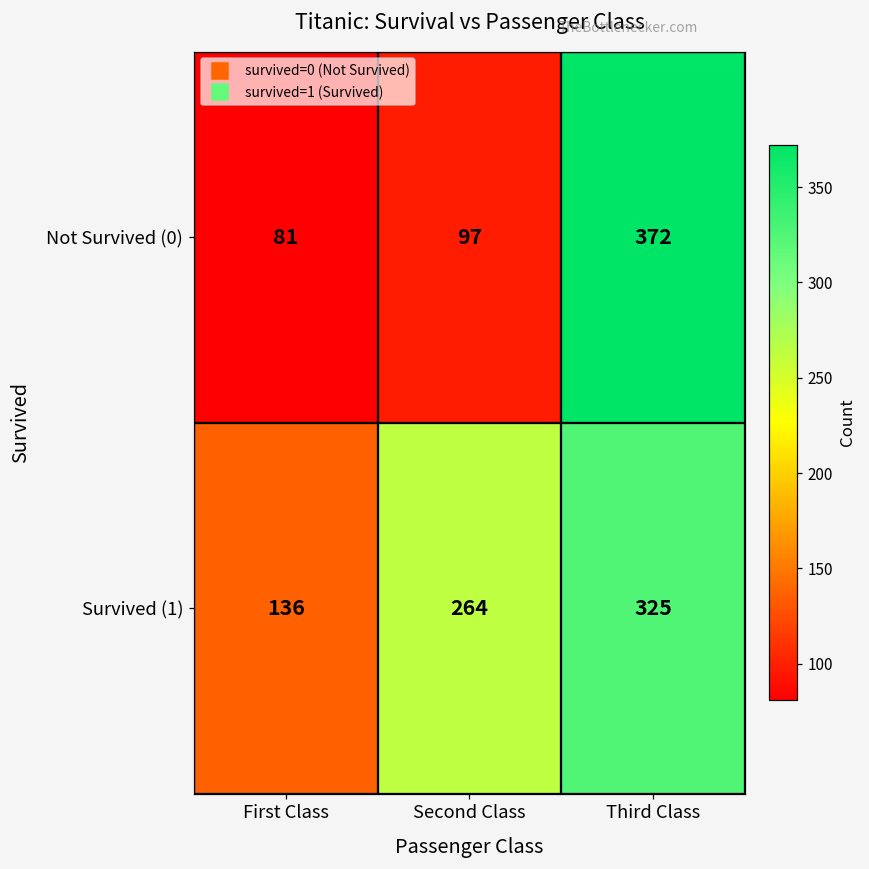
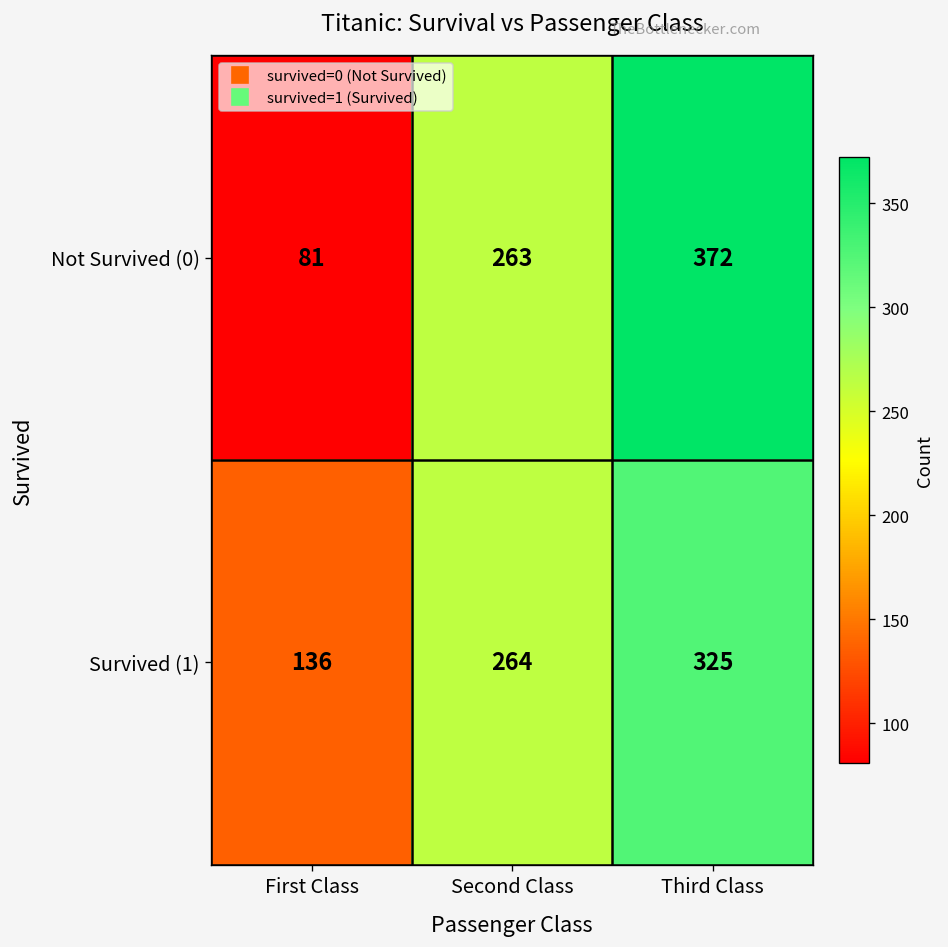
  {
    "Not Survived (0)": {
      "First Class": 81,
-     "Second Class": 97,
+     "Second Class": 263,
      "Third Class": 372
    },
    "Survived (1)": {
      "First Class": 136,
      "Second Class": 264,
      "Third Class": 325
    }
  }
